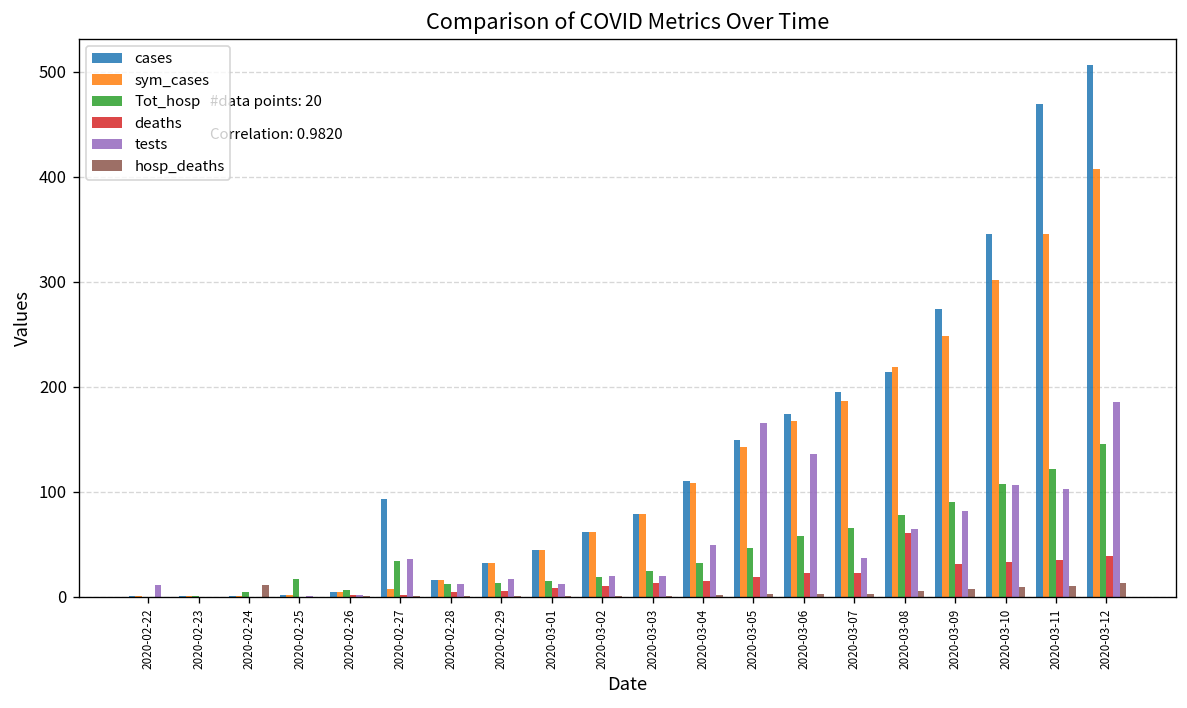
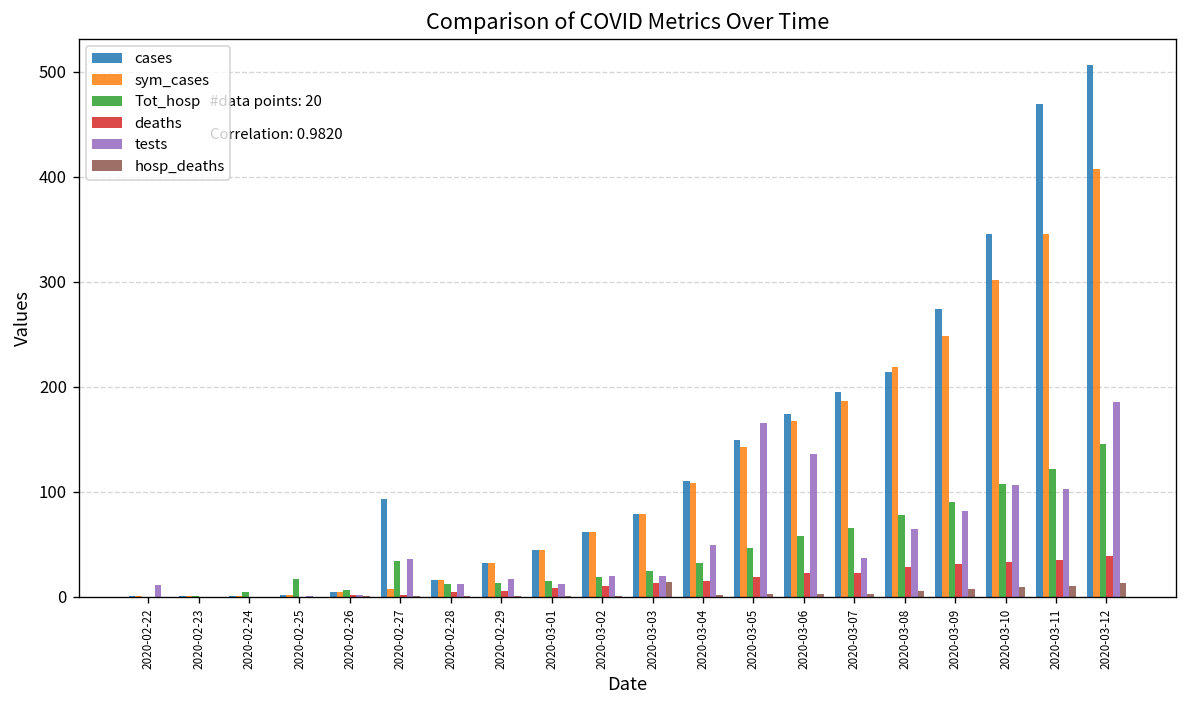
  {
    "cases": {
      "2020-02-26": 0,
      "2020-02-27": 90,
      "2020-02-28": 20,
      "2020-02-29": 30,
      "2020-03-01": 40,
      "2020-03-02": 60,
      "2020-03-03": 80,
      "2020-03-04": 110,
      "2020-03-05": 150,
      "2020-03-06": 170,
      "2020-03-07": 200,
      "2020-03-08": 210,
      "2020-03-09": 270,
      "2020-03-10": 350,
      "2020-03-11": 470,
      "2020-03-12": 510
    },
    "sym_cases": {
      "2020-02-26": 0,
      "2020-02-27": 10,
      "2020-02-28": 20,
      "2020-02-29": 30,
      "2020-03-01": 40,
      "2020-03-02": 60,
      "2020-03-03": 80,
      "2020-03-04": 110,
      "2020-03-05": 140,
      "2020-03-06": 170,
      "2020-03-07": 190,
      "2020-03-08": 220,
      "2020-03-09": 250,
      "2020-03-10": 300,
      "2020-03-11": 350,
      "2020-03-12": 410
    },
    "Tot_hosp": {
      "2020-02-22": 0,
      "2020-02-24": 0,
      "2020-02-25": 20,
      "2020-02-26": 10,
      "2020-02-27": 30,
      "2020-02-28": 10,
      "2020-02-29": 10,
      "2020-03-01": 20,
      "2020-03-02": 20,
      "2020-03-03": 20,
      "2020-03-04": 30,
      "2020-03-05": 50,
      "2020-03-06": 60,
      "2020-03-07": 70,
      "2020-03-08": 80,
      "2020-03-09": 90,
      "2020-03-10": 110,
      "2020-03-11": 120,
      "2020-03-12": 150
    },
    "deaths": {
      "2020-02-22": 0,
      "2020-02-23": 0,
      "2020-02-24": 0,
      "2020-02-25": 0,
      "2020-02-28": 0,
      "2020-02-29": 10,
      "2020-03-01": 10,
      "2020-03-02": 10,
      "2020-03-03": 10,
      "2020-03-04": 20,
      "2020-03-05": 20,
      "2020-03-06": 20,
      "2020-03-07": 20,
-     "2020-03-08": 60,
+     "2020-03-08": 30,
      "2020-03-09": 30,
      "2020-03-10": 30,
      "2020-03-11": 40,
      "2020-03-12": 40
    },
    "tests": {
      "2020-02-22": 10,
      "2020-02-23": 0,
      "2020-02-24": 0,
      "2020-02-27": 40,
      "2020-02-28": 10,
      "2020-02-29": 20,
      "2020-03-01": 10,
      "2020-03-02": 20,
      "2020-03-03": 20,
      "2020-03-04": 50,
      "2020-03-05": 170,
      "2020-03-06": 140,
      "2020-03-07": 40,
      "2020-03-08": 60,
      "2020-03-09": 80,
      "2020-03-10": 110,
      "2020-03-11": 100,
      "2020-03-12": 190
    },
    "hosp_deaths": {
      "2020-02-22": 0,
      "2020-02-23": 0,
-     "2020-02-24": 10,
+     "2020-02-24": 0,
      "2020-02-25": 0,
-     "2020-03-03": 0,
+     "2020-03-03": 10,
      "2020-03-05": 0,
      "2020-03-06": 0,
      "2020-03-07": 0,
      "2020-03-08": 10,
      "2020-03-09": 10,
      "2020-03-10": 10,
      "2020-03-11": 10,
      "2020-03-12": 10
    }
  }
